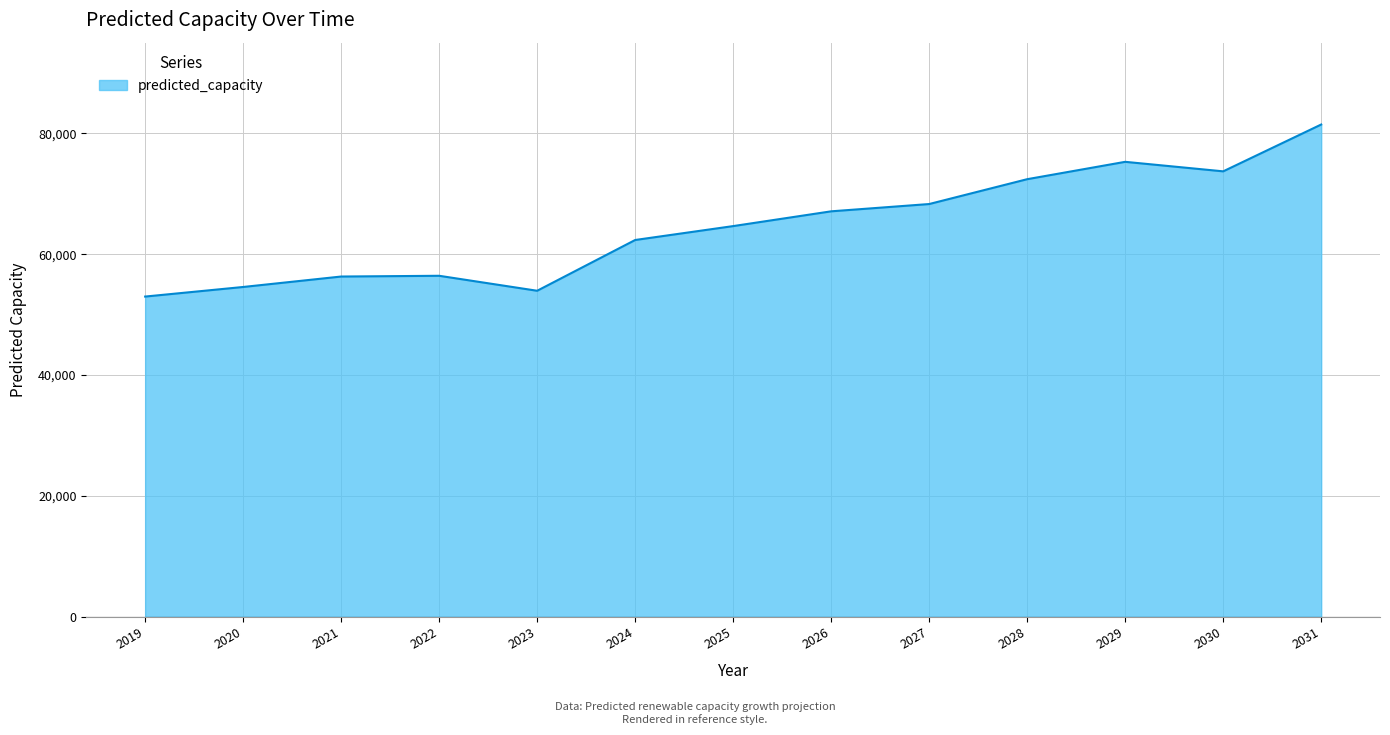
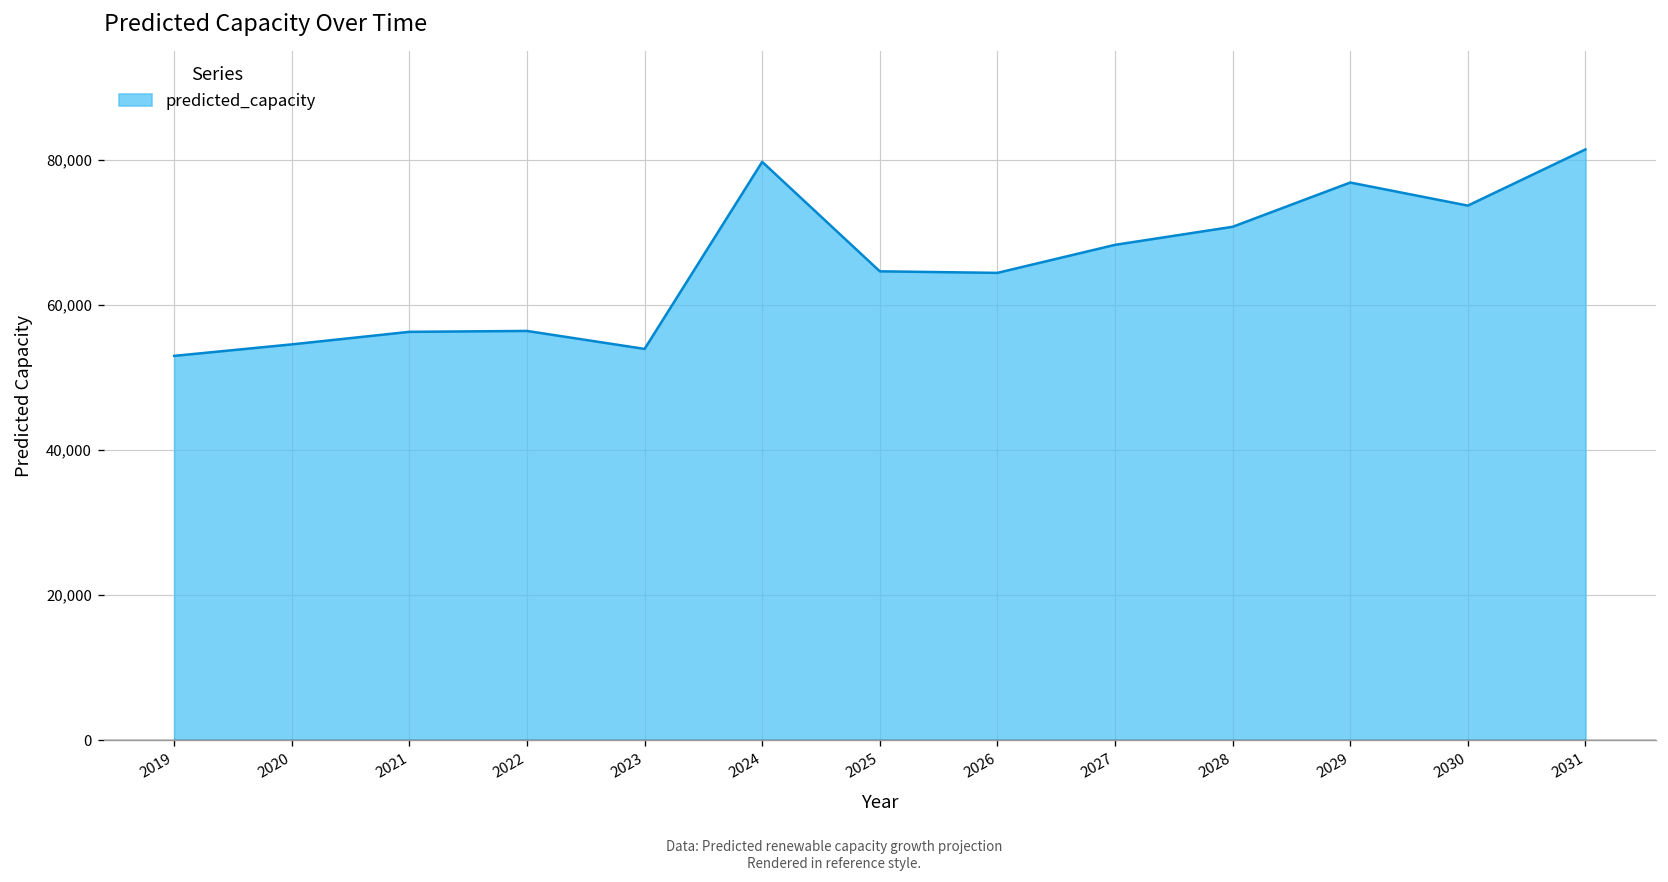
  {
    "2019": "53,000",
    "2020": "55,000",
    "2021": "56,000",
    "2022": "56,000",
    "2023": "54,000",
-   "2024": "62,000",
+   "2024": "80,000",
    "2025": "65,000",
-   "2026": "67,000",
+   "2026": "64,000",
    "2027": "68,000",
-   "2028": "72,000",
-   "2029": "75,000",
+   "2028": "71,000",
+   "2029": "77,000",
    "2030": "74,000",
    "2031": "81,000"
  }
